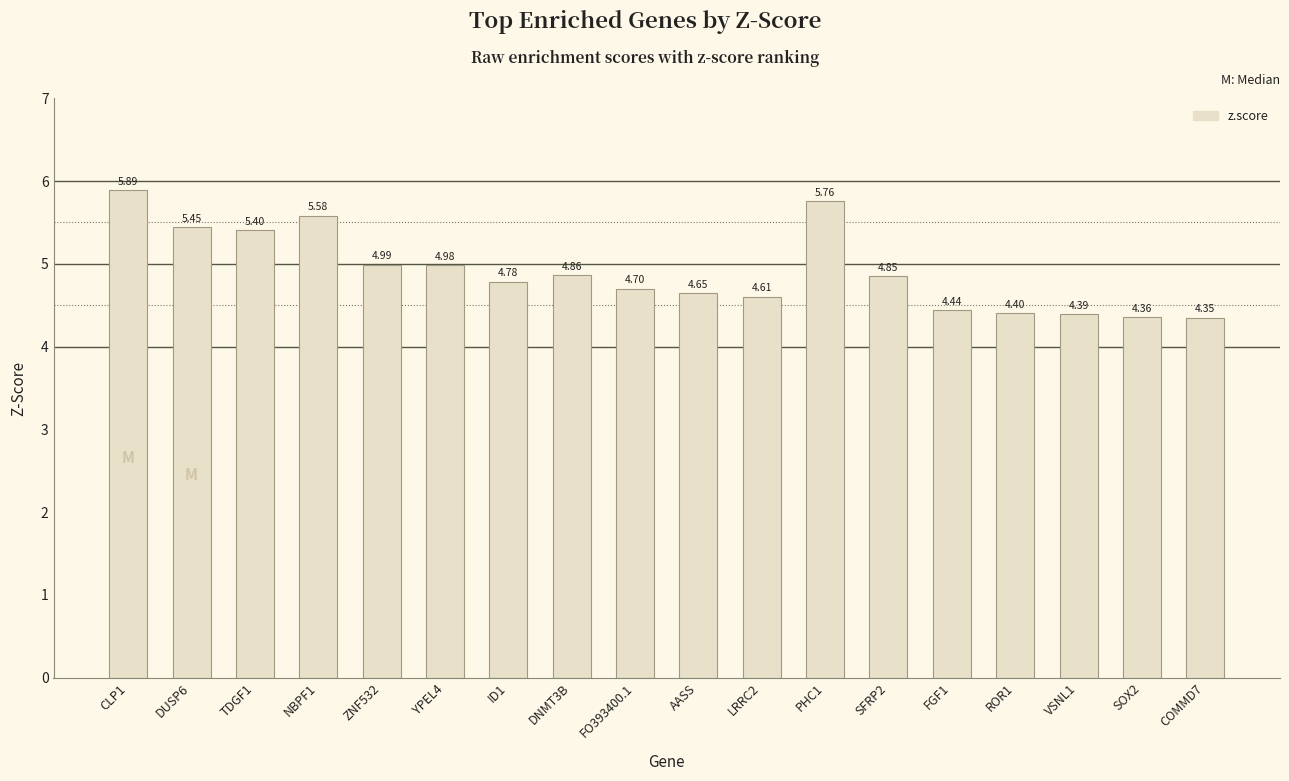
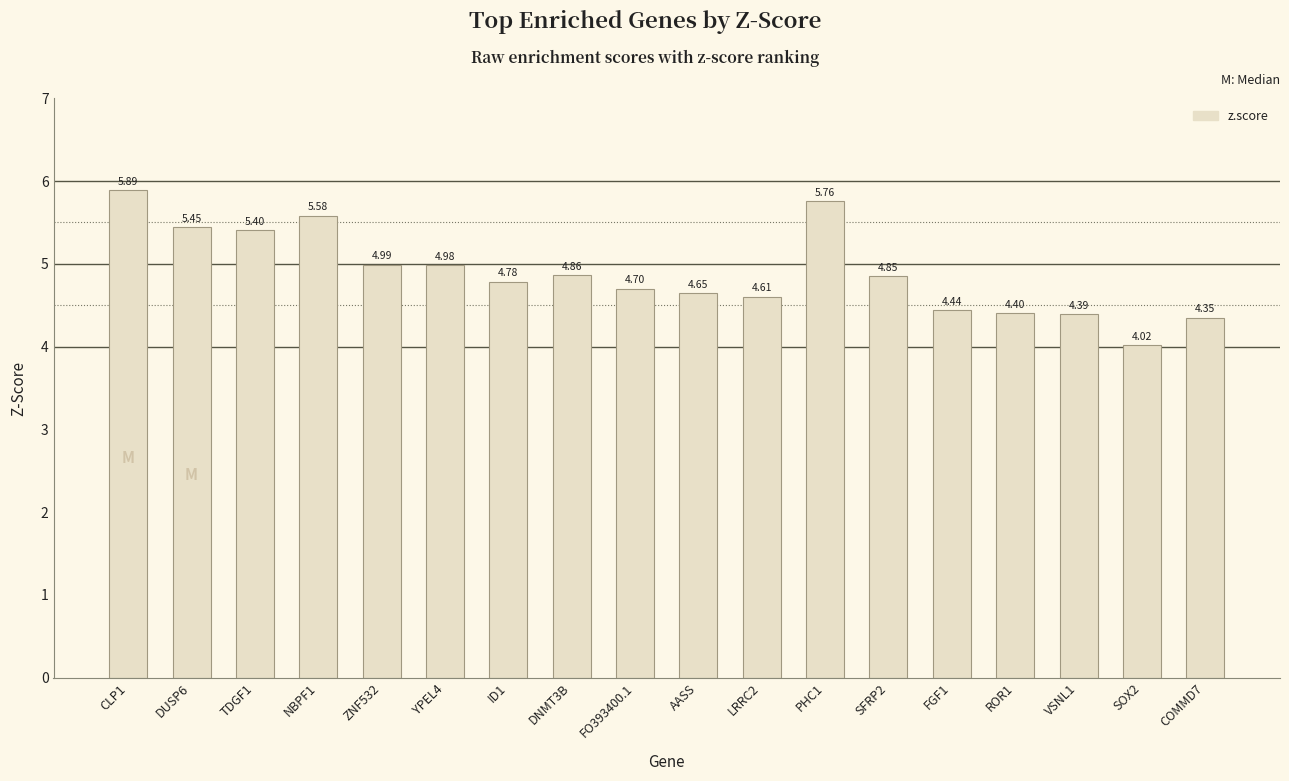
  {
    "CLP1": 5.89,
    "DUSP6": 5.45,
    "TDGF1": 5.40,
    "NBPF1": 5.58,
    "ZNF532": 4.99,
    "YPEL4": 4.98,
    "ID1": 4.78,
    "DNMT3B": 4.86,
    "FO393400.1": 4.70,
    "AASS": 4.65,
    "LRRC2": 4.61,
    "PHC1": 5.76,
    "SFRP2": 4.85,
    "FGF1": 4.44,
    "ROR1": 4.40,
    "VSNL1": 4.39,
-   "SOX2": 4.36,
+   "SOX2": 4.02,
    "COMMD7": 4.35
  }
